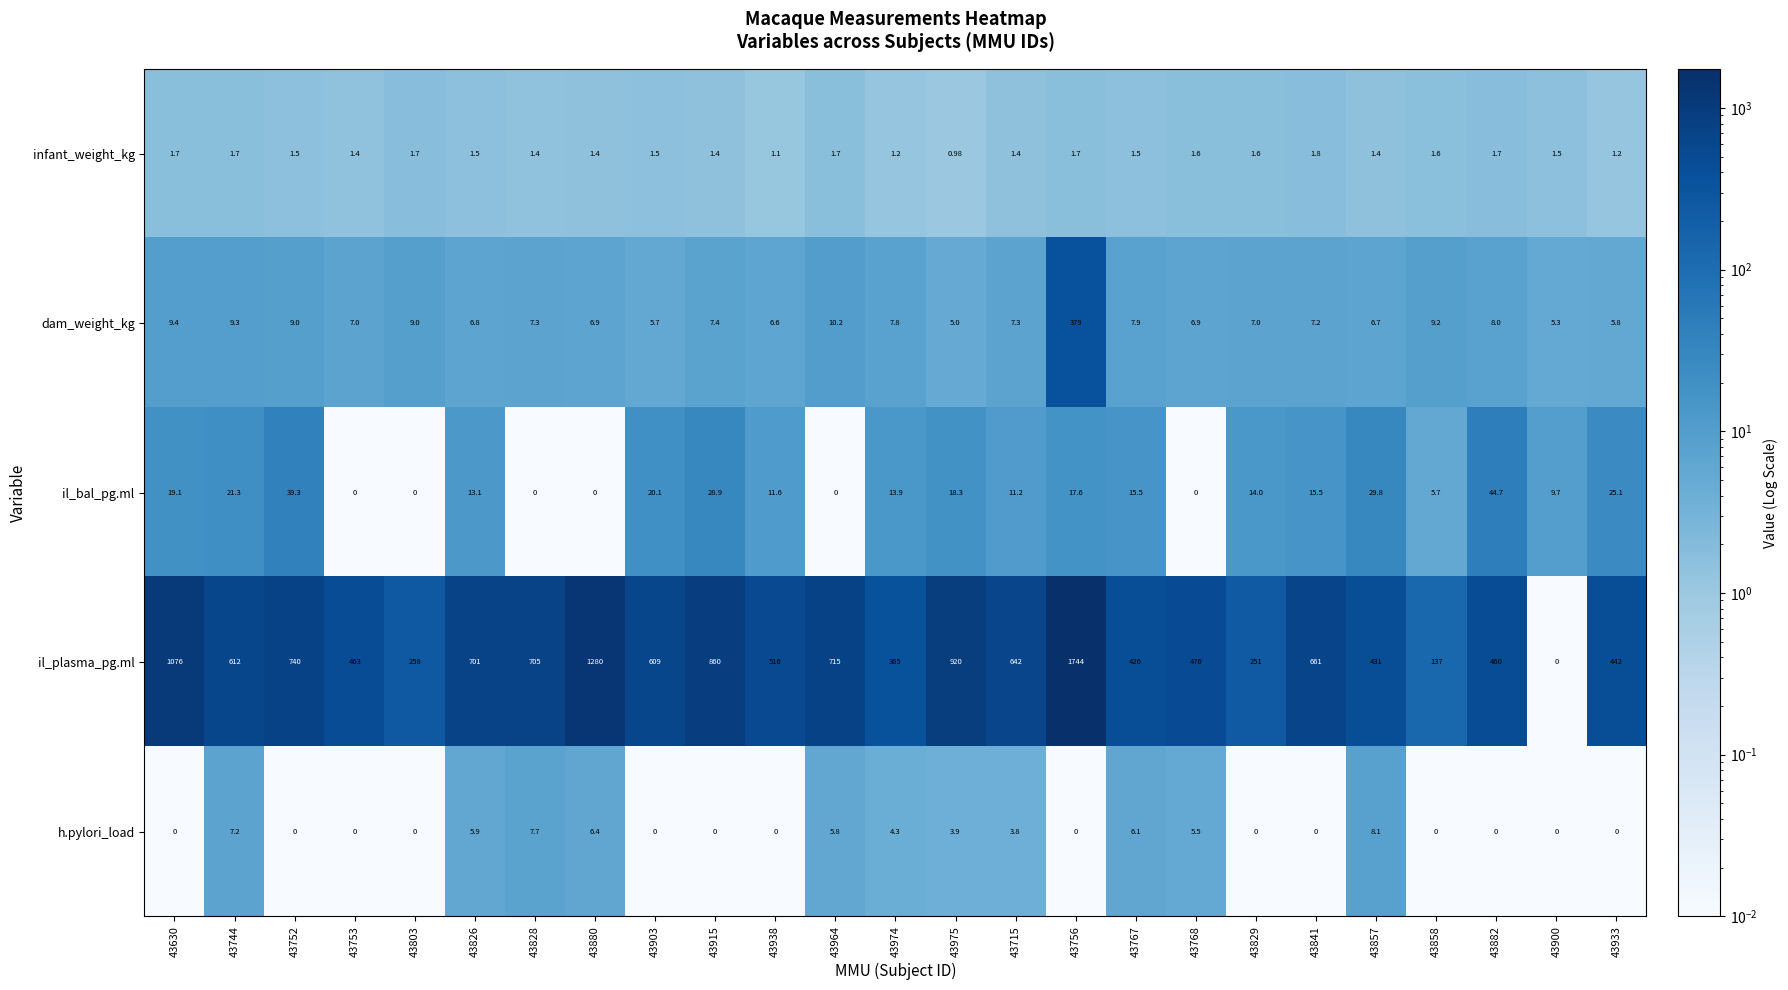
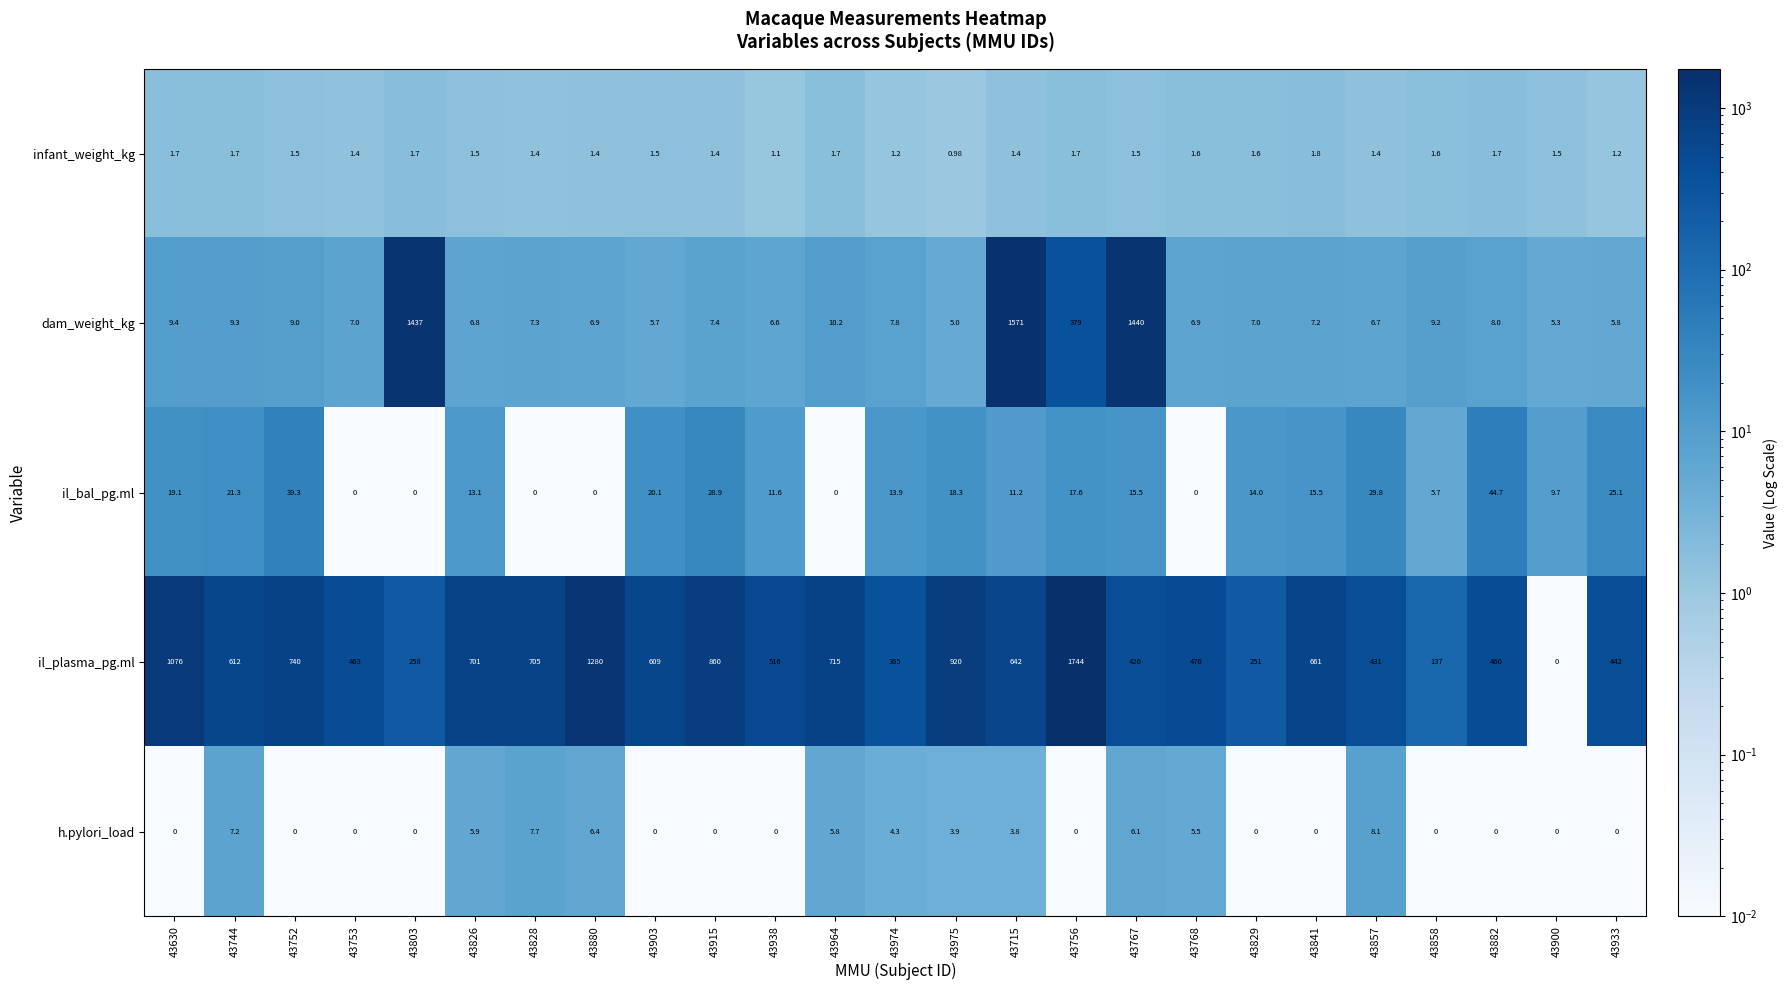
  {
    "infant_weight_kg": {
      "43630": 1.7,
      "43744": 1.7,
      "43752": 1.5,
      "43753": 1.4,
      "43803": 1.7,
      "43826": 1.5,
      "43828": 1.4,
      "43880": 1.4,
      "43903": 1.5,
      "43915": 1.4,
      "43938": 1.1,
      "43964": 1.7,
      "43974": 1.2,
      "43975": 0.98,
      "43715": 1.4,
      "43756": 1.7,
      "43767": 1.5,
      "43768": 1.6,
      "43829": 1.6,
      "43841": 1.8,
      "43857": 1.4,
      "43858": 1.6,
      "43882": 1.7,
      "43900": 1.5,
      "43933": 1.2
    },
    "dam_weight_kg": {
      "43630": 9.4,
      "43744": 9.3,
      "43752": 9.0,
      "43753": 7.0,
-     "43803": 9.0,
+     "43803": 1437,
      "43826": 6.8,
      "43828": 7.3,
      "43880": 6.9,
      "43903": 5.7,
      "43915": 7.4,
      "43938": 6.6,
      "43964": 10.2,
      "43974": 7.8,
      "43975": 5.0,
-     "43715": 7.3,
+     "43715": 1571,
      "43756": 379,
-     "43767": 7.9,
+     "43767": 1440,
      "43768": 6.9,
      "43829": 7.0,
      "43841": 7.2,
      "43857": 6.7,
      "43858": 9.2,
      "43882": 8.0,
      "43900": 5.3,
      "43933": 5.8
    },
    "il_bal_pg.ml": {
      "43630": 19.1,
      "43744": 21.3,
      "43752": 39.3,
      "43753": 0,
      "43803": 0,
      "43826": 13.1,
      "43828": 0,
      "43880": 0,
      "43903": 20.1,
      "43915": 28.9,
      "43938": 11.6,
      "43964": 0,
      "43974": 13.9,
      "43975": 18.3,
      "43715": 11.2,
      "43756": 17.6,
      "43767": 15.5,
      "43768": 0,
      "43829": 14.0,
      "43841": 15.5,
      "43857": 29.8,
      "43858": 5.7,
      "43882": 44.7,
      "43900": 9.7,
      "43933": 25.1
    },
    "il_plasma_pg.ml": {
      "43630": 1076,
      "43744": 612,
      "43752": 740,
      "43753": 463,
      "43803": 258,
      "43826": 701,
      "43828": 705,
      "43880": 1280,
      "43903": 609,
      "43915": 860,
      "43938": 516,
      "43964": 715,
      "43974": 365,
      "43975": 920,
      "43715": 642,
      "43756": 1744,
      "43767": 426,
      "43768": 476,
      "43829": 251,
      "43841": 661,
      "43857": 431,
      "43858": 137,
      "43882": 460,
      "43900": 0,
      "43933": 442
    },
    "h.pylori_load": {
      "43630": 0,
      "43744": 7.2,
      "43752": 0,
      "43753": 0,
      "43803": 0,
      "43826": 5.9,
      "43828": 7.7,
      "43880": 6.4,
      "43903": 0,
      "43915": 0,
      "43938": 0,
      "43964": 5.8,
      "43974": 4.3,
      "43975": 3.9,
      "43715": 3.8,
      "43756": 0,
      "43767": 6.1,
      "43768": 5.5,
      "43829": 0,
      "43841": 0,
      "43857": 8.1,
      "43858": 0,
      "43882": 0,
      "43900": 0,
      "43933": 0
    }
  }
